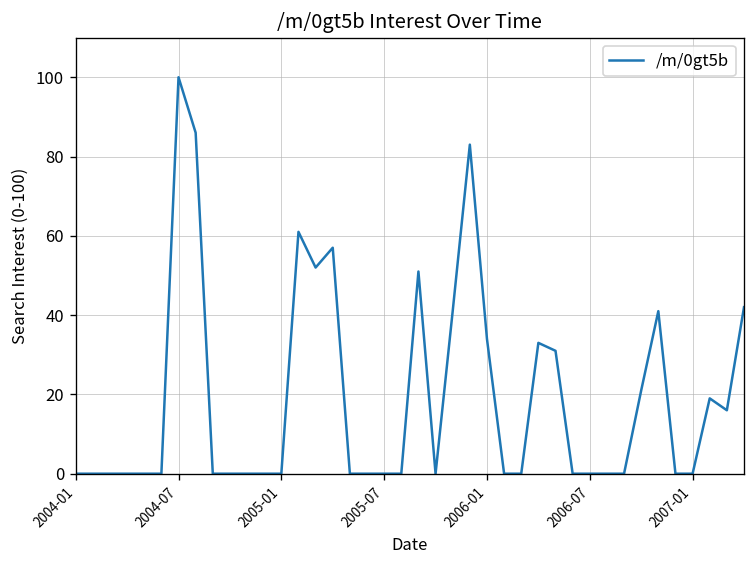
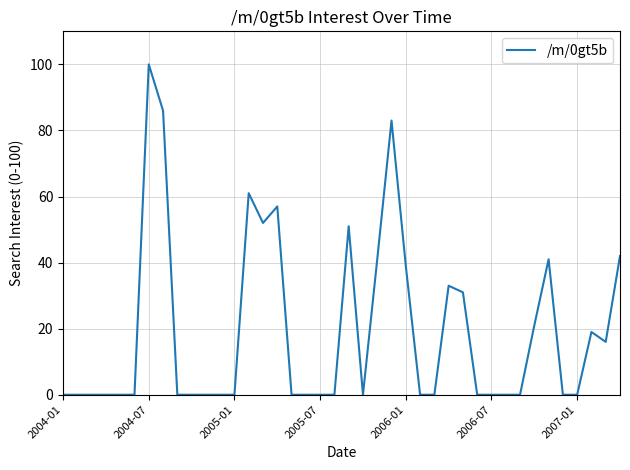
  {
    "2004-01": 0,
    "2004-07": 100,
    "2005-01": 0,
    "2005-07": 0,
-   "2006-01": 34,
+   "2006-01": 39,
    "2006-07": 0,
    "2007-01": 0
  }
